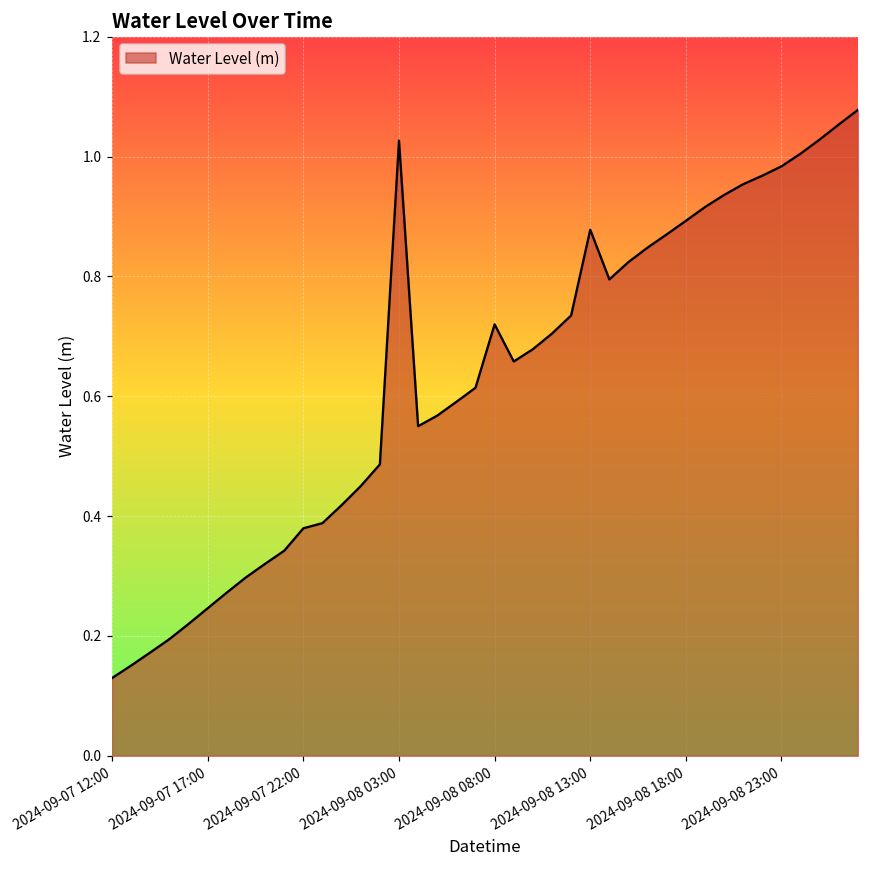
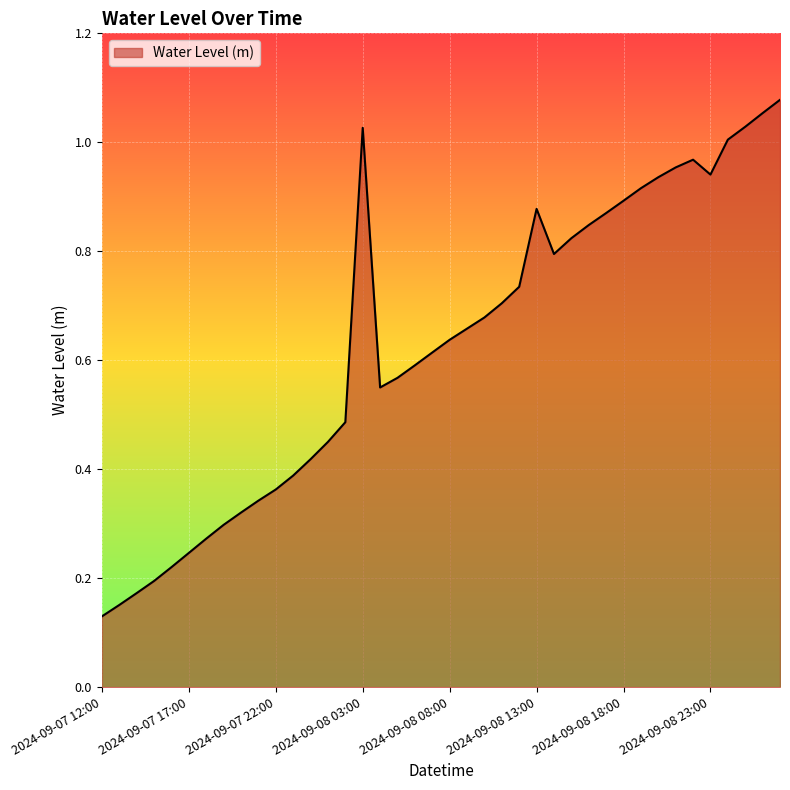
  {
    "2024-09-07 12:00": 0.13,
    "2024-09-07 17:00": 0.25,
-   "2024-09-07 22:00": 0.38,
+   "2024-09-07 22:00": 0.36,
    "2024-09-08 03:00": 1.03,
-   "2024-09-08 08:00": 0.72,
+   "2024-09-08 08:00": 0.64,
    "2024-09-08 13:00": 0.88,
    "2024-09-08 18:00": 0.89,
-   "2024-09-08 23:00": 0.98
+   "2024-09-08 23:00": 0.94
  }
